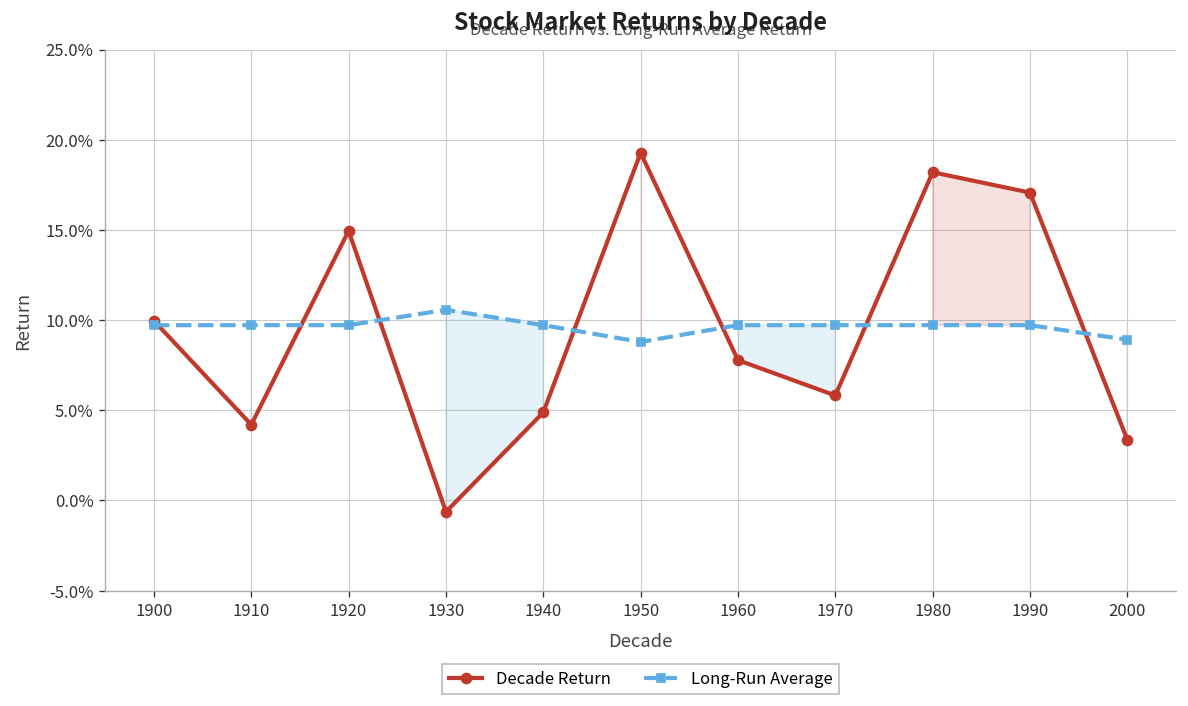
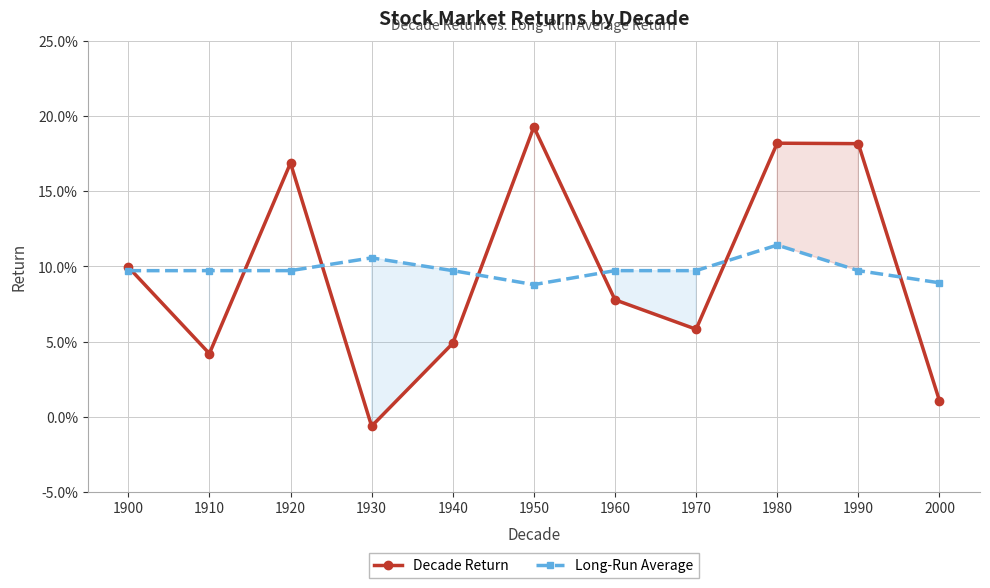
  {
    "Decade Return": {
      "1900": "10.0%",
      "1910": "4.2%",
-     "1920": "15.0%",
+     "1920": "16.9%",
      "1930": "-0.6%",
      "1940": "4.9%",
      "1950": "19.3%",
      "1960": "7.8%",
      "1970": "5.8%",
      "1980": "18.2%",
-     "1990": "17.1%",
-     "2000": "3.4%"
+     "1990": "18.2%",
+     "2000": "1.1%"
    },
    "Long-Run Average": {
      "1900": "9.7%",
      "1910": "9.7%",
      "1920": "9.7%",
      "1930": "10.6%",
      "1940": "9.7%",
      "1950": "8.8%",
      "1960": "9.7%",
      "1970": "9.7%",
-     "1980": "9.7%",
+     "1980": "11.4%",
      "1990": "9.7%",
      "2000": "8.9%"
    }
  }
